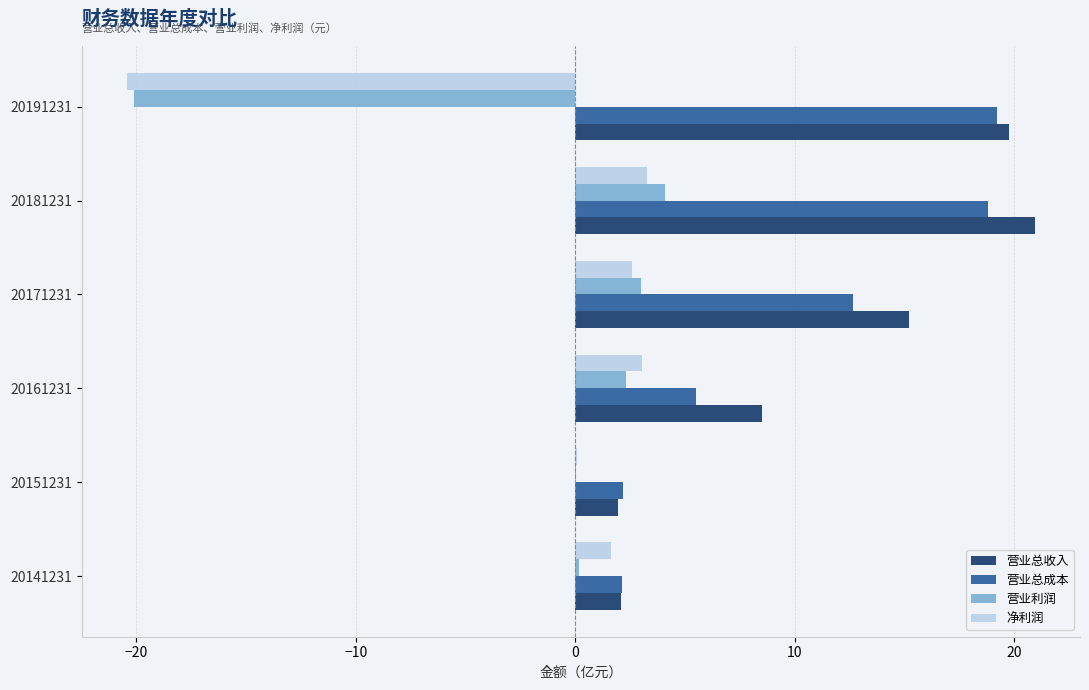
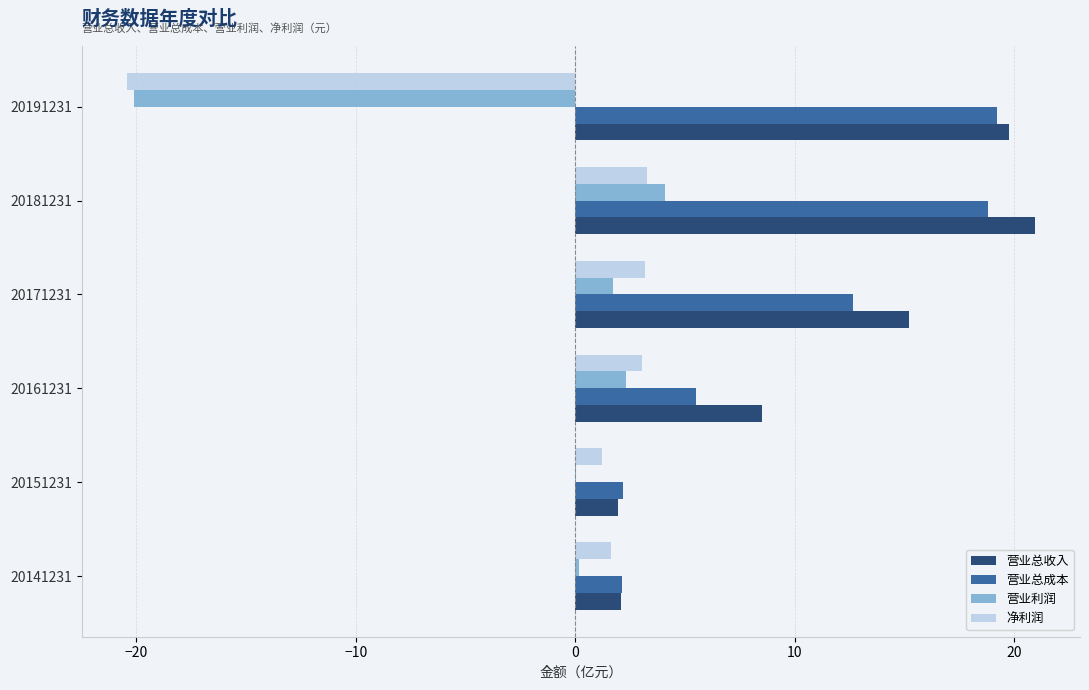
  {
    "营业总收入": {
      "20191231": 19.8,
      "20181231": 20.9,
      "20171231": 15.2,
      "20161231": 8.5,
      "20151231": 2.0,
      "20141231": 2.1
    },
    "营业总成本": {
      "20191231": 19.2,
      "20181231": 18.8,
      "20171231": 12.7,
      "20161231": 5.5,
      "20151231": 2.2,
      "20141231": 2.2
    },
    "营业利润": {
      "20191231": -20.1,
      "20181231": 4.1,
-     "20171231": 3.0,
+     "20171231": 1.7,
      "20161231": 2.3,
      "20141231": 0.2
    },
    "净利润": {
      "20191231": -20.4,
      "20181231": 3.3,
-     "20171231": 2.6,
+     "20171231": 3.2,
      "20161231": 3.0,
-     "20151231": 0.1,
+     "20151231": 1.2,
      "20141231": 1.6
    }
  }
